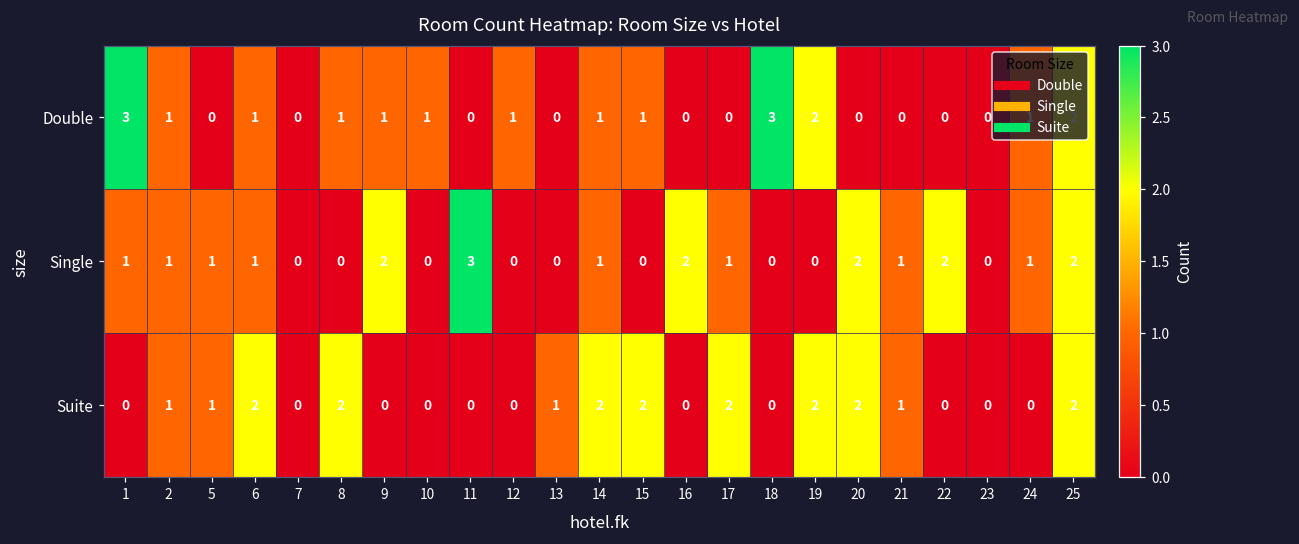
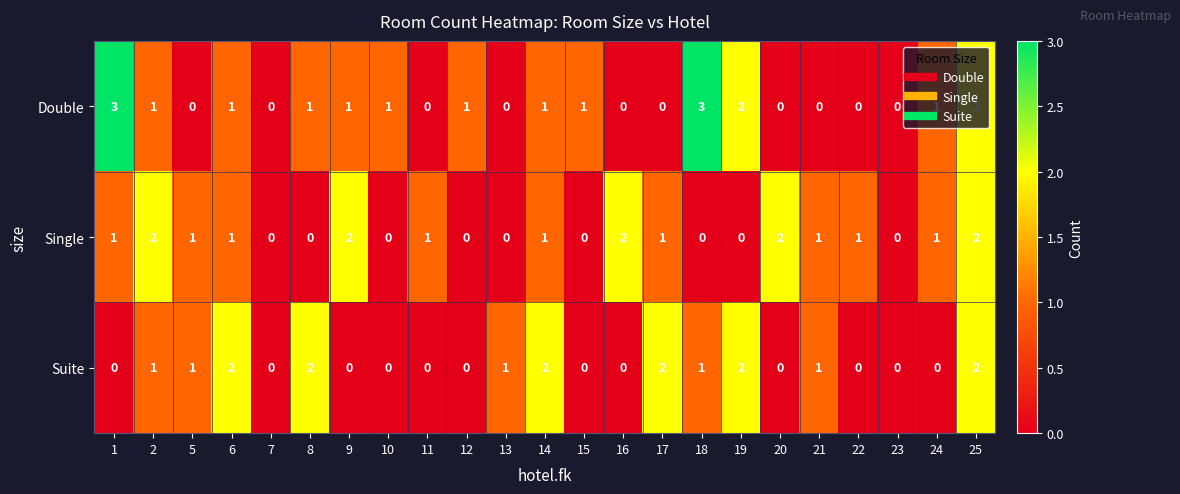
  {
    "Double": {
      "1": 3,
      "2": 1,
      "5": 0,
      "6": 1,
      "7": 0,
      "8": 1,
      "9": 1,
      "10": 1,
      "11": 0,
      "12": 1,
      "13": 0,
      "14": 1,
      "15": 1,
      "16": 0,
      "17": 0,
      "18": 3,
      "19": 2,
      "20": 0,
      "21": 0,
      "22": 0,
      "23": 0
    },
    "Single": {
      "1": 1,
-     "2": 1,
+     "2": 2,
      "5": 1,
      "6": 1,
      "7": 0,
      "8": 0,
      "9": 2,
      "10": 0,
-     "11": 3,
+     "11": 1,
      "12": 0,
      "13": 0,
      "14": 1,
      "15": 0,
      "16": 2,
      "17": 1,
      "18": 0,
      "19": 0,
      "20": 2,
      "21": 1,
-     "22": 2,
+     "22": 1,
      "23": 0,
      "24": 1,
      "25": 2
    },
    "Suite": {
      "1": 0,
      "2": 1,
      "5": 1,
      "6": 2,
      "7": 0,
      "8": 2,
      "9": 0,
      "10": 0,
      "11": 0,
      "12": 0,
      "13": 1,
      "14": 2,
-     "15": 2,
+     "15": 0,
      "16": 0,
      "17": 2,
-     "18": 0,
+     "18": 1,
      "19": 2,
-     "20": 2,
+     "20": 0,
      "21": 1,
      "22": 0,
      "23": 0,
      "24": 0,
      "25": 2
    }
  }
